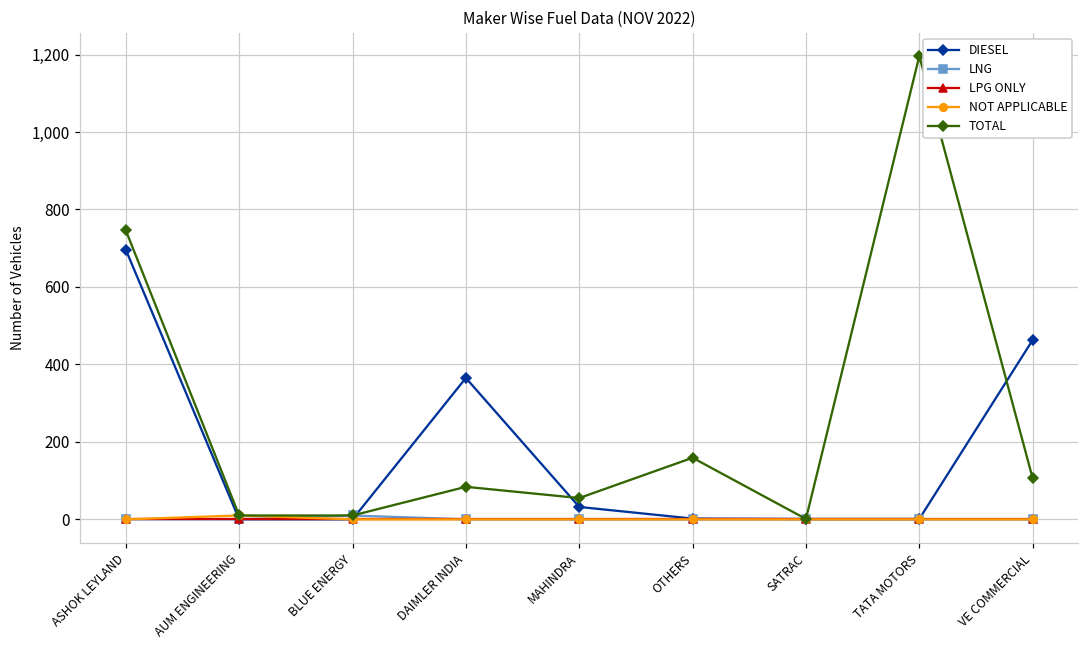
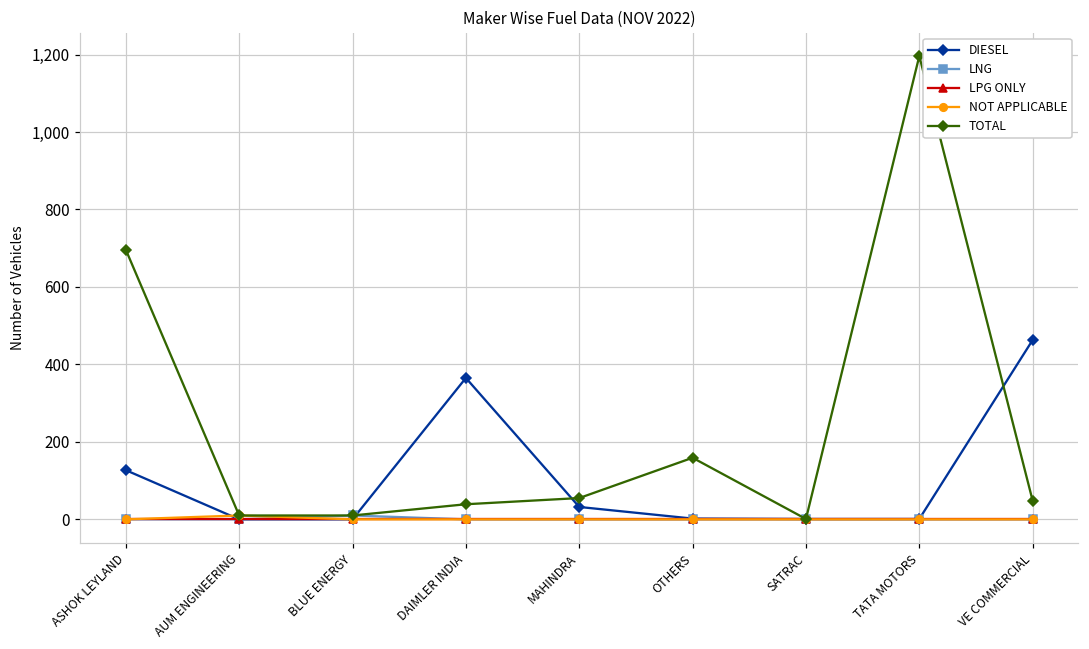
  {
    "DIESEL": {
-     "ASHOK LEYLAND": "700",
+     "ASHOK LEYLAND": "130",
      "DAIMLER INDIA": "370",
      "MAHINDRA": "30",
      "VE COMMERCIAL": "460"
    },
    "TOTAL": {
-     "ASHOK LEYLAND": "750",
-     "DAIMLER INDIA": "80",
+     "ASHOK LEYLAND": "700",
+     "DAIMLER INDIA": "40",
      "MAHINDRA": "60",
      "OTHERS": "160",
      "TATA MOTORS": "1,200",
-     "VE COMMERCIAL": "110"
+     "VE COMMERCIAL": "50"
    }
  }
